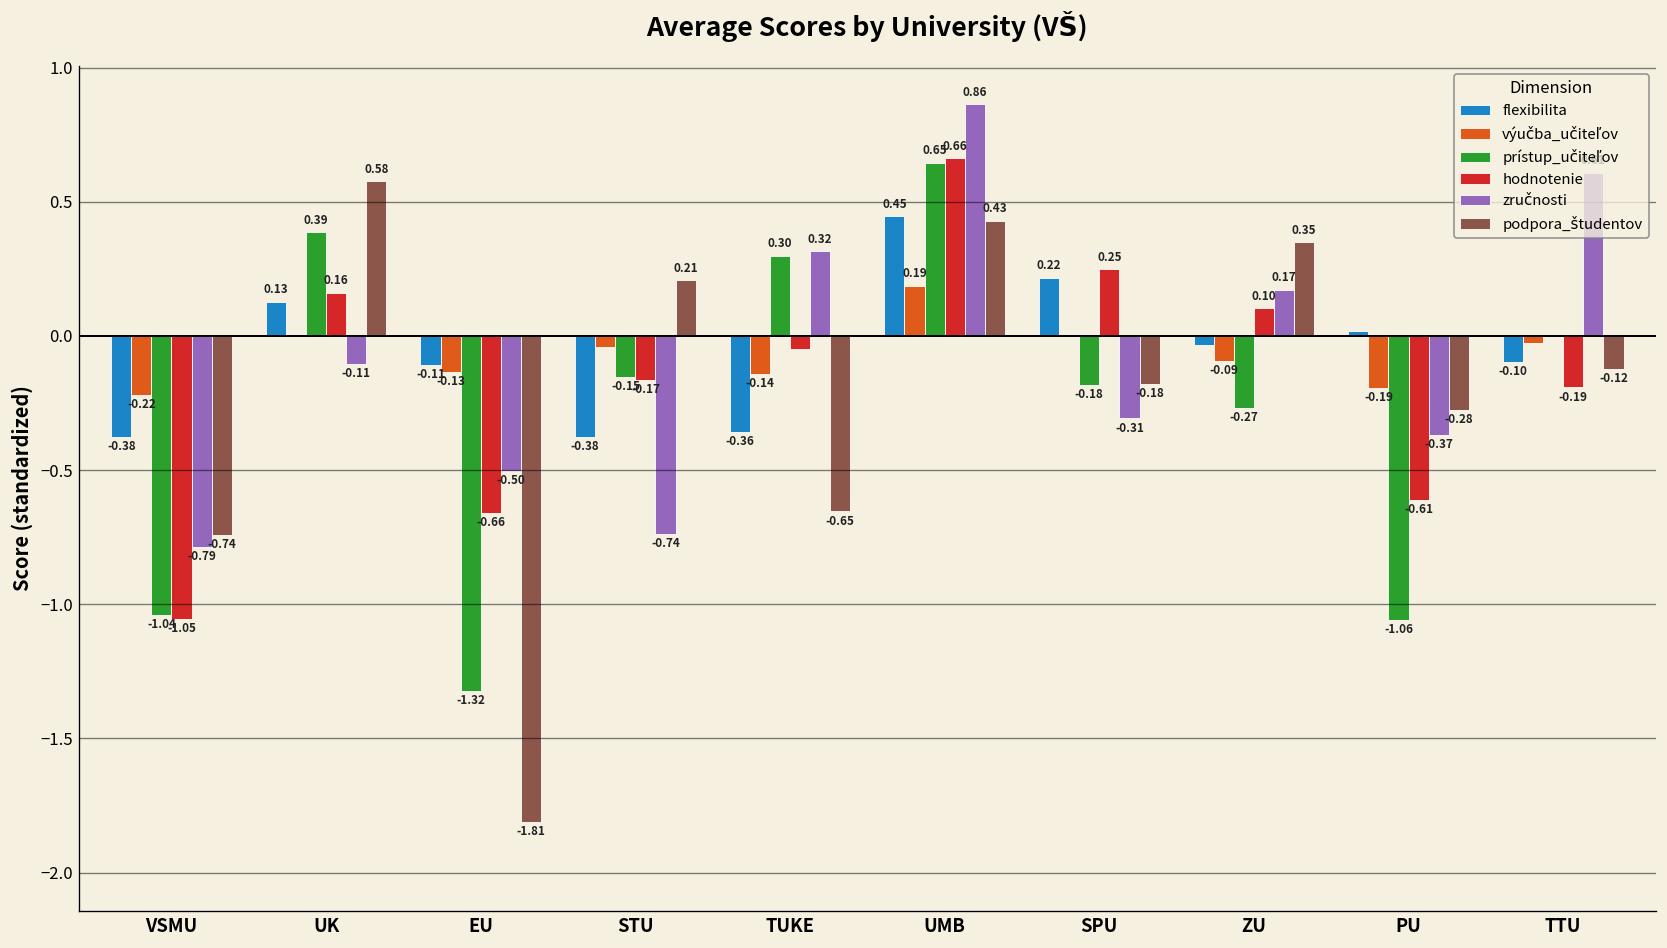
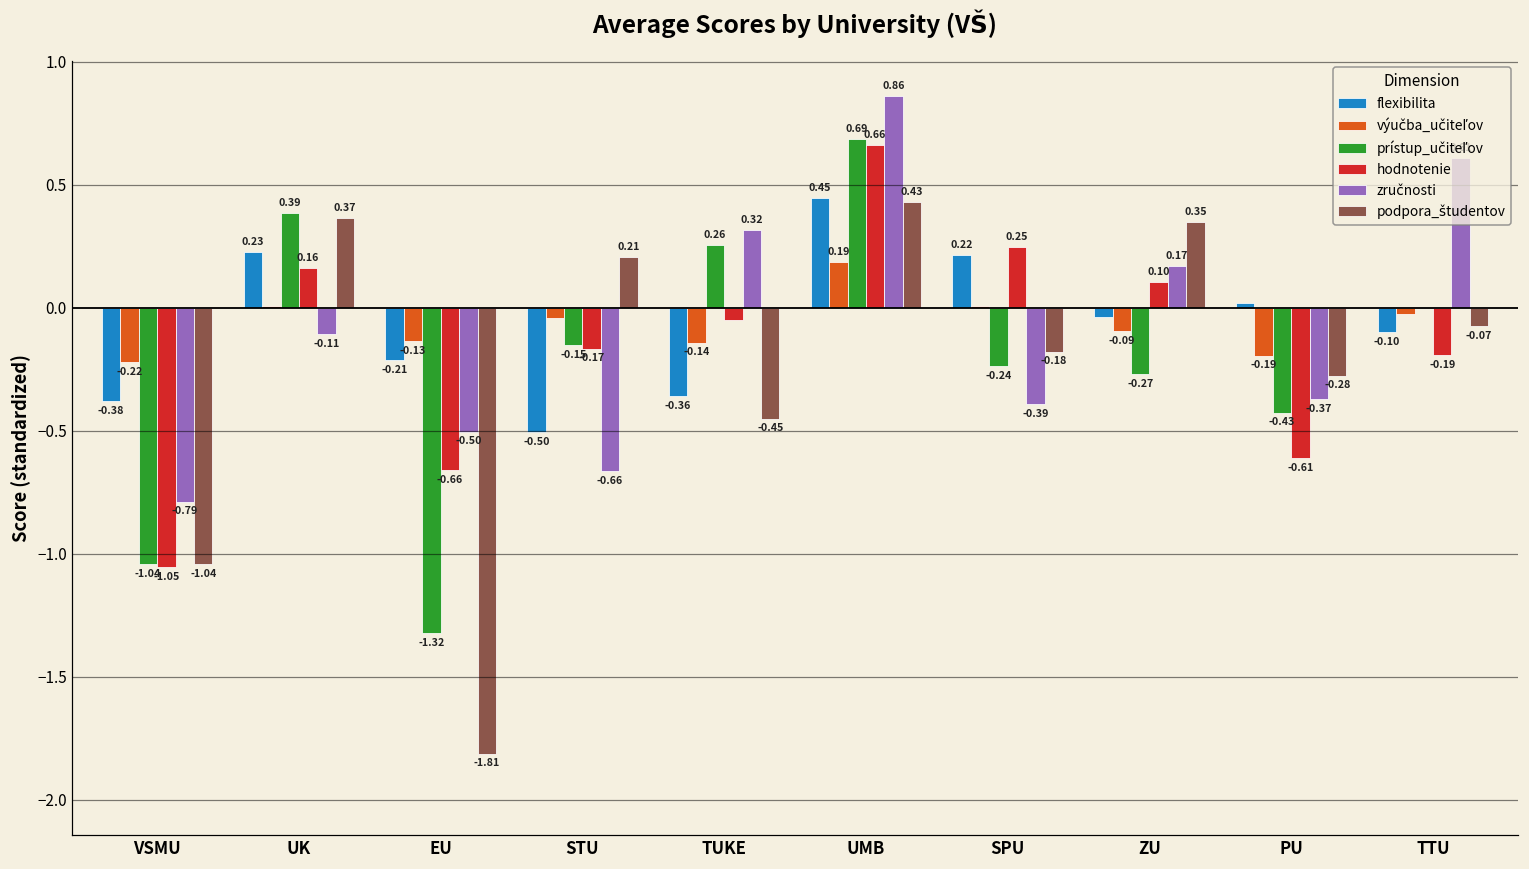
  {
    "flexibilita": {
      "VSMU": -0.38,
-     "UK": 0.13,
-     "EU": -0.11,
-     "STU": -0.38,
+     "UK": 0.23,
+     "EU": -0.21,
+     "STU": -0.50,
      "TUKE": -0.36,
      "UMB": 0.45,
      "SPU": 0.22,
      "TTU": -0.10
    },
    "prístup_učiteľov": {
      "UK": 0.39,
      "EU": -1.32,
-     "TUKE": 0.30,
-     "UMB": 0.65,
-     "SPU": -0.18,
+     "TUKE": 0.26,
+     "UMB": 0.69,
+     "SPU": -0.24,
      "ZU": -0.27,
-     "PU": -1.06
+     "PU": -0.43
    },
    "zručnosti": {
      "VSMU": -0.79,
      "UK": -0.11,
      "EU": -0.50,
-     "STU": -0.74,
+     "STU": -0.66,
      "TUKE": 0.32,
      "UMB": 0.86,
-     "SPU": -0.31,
+     "SPU": -0.39,
      "ZU": 0.17,
      "PU": -0.37
    },
    "podpora_študentov": {
-     "VSMU": -0.74,
-     "UK": 0.58,
+     "VSMU": -1.04,
+     "UK": 0.37,
      "EU": -1.81,
      "STU": 0.21,
-     "TUKE": -0.65,
+     "TUKE": -0.45,
      "UMB": 0.43,
      "SPU": -0.18,
      "ZU": 0.35,
      "PU": -0.28,
-     "TTU": -0.12
+     "TTU": -0.07
    }
  }
